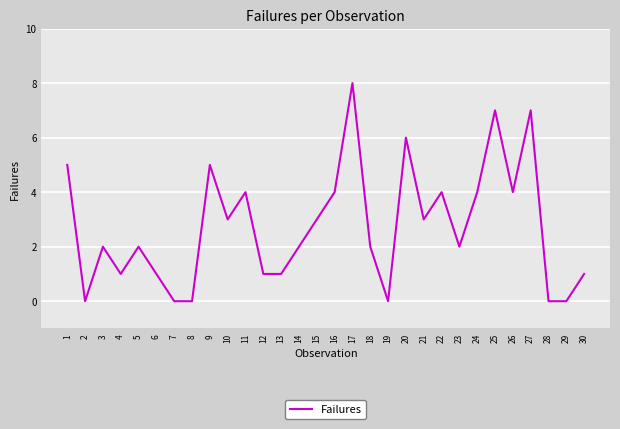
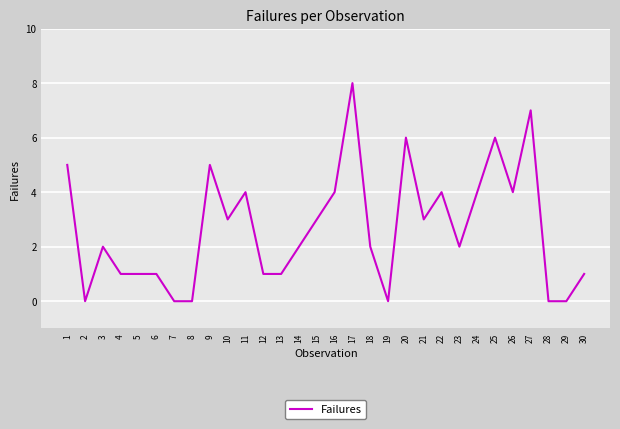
  {
    "1": 5,
    "2": 0,
    "3": 2,
    "4": 1,
-   "5": 2,
+   "5": 1,
    "6": 1,
    "7": 0,
    "8": 0,
    "9": 5,
    "10": 3,
    "11": 4,
    "12": 1,
    "13": 1,
    "14": 2,
    "15": 3,
    "16": 4,
    "17": 8,
    "18": 2,
    "19": 0,
    "20": 6,
    "21": 3,
    "22": 4,
    "23": 2,
    "24": 4,
-   "25": 7,
+   "25": 6,
    "26": 4,
    "27": 7,
    "28": 0,
    "29": 0,
    "30": 1
  }
